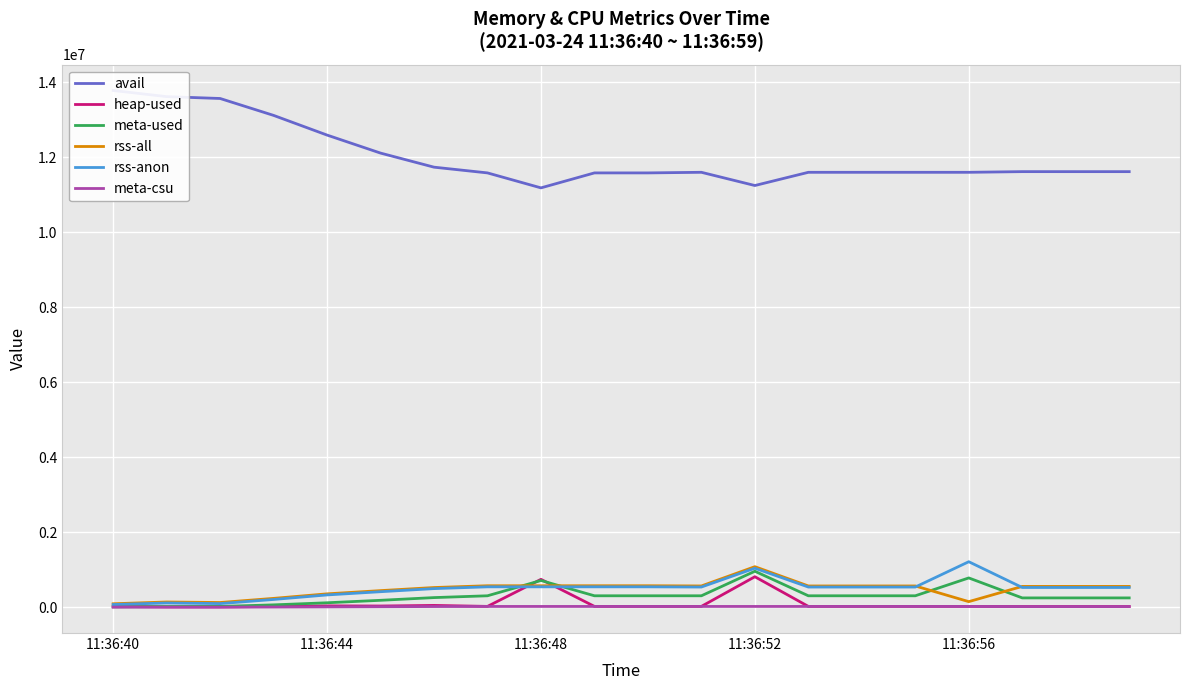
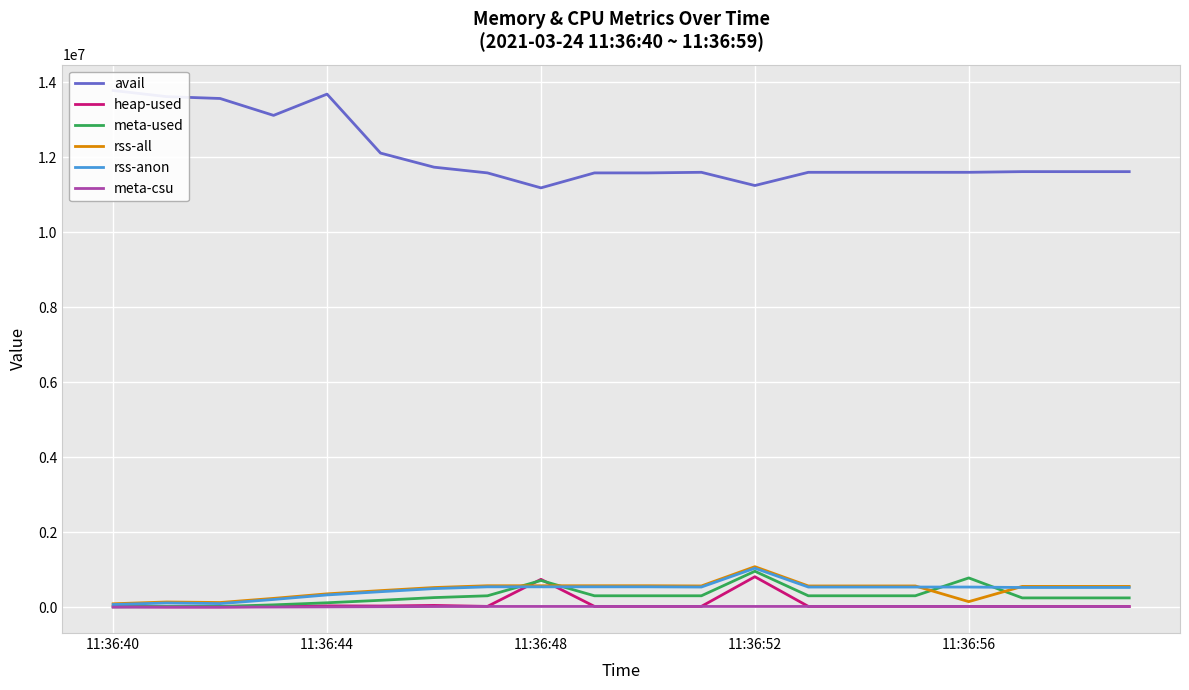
  {
    "avail": {
-     "11:36:44": 12600000,
+     "11:36:44": 13700000,
      "11:36:48": 11200000,
      "11:36:52": 11200000,
      "11:36:56": 11600000
    },
    "heap-used": {
      "11:36:52": 800000
    },
    "meta-used": {
      "11:36:44": 100000,
      "11:36:52": 1000000,
      "11:36:56": 800000
    },
    "rss-all": {
      "11:36:56": 100000
    },
    "rss-anon": {
-     "11:36:56": 1200000
+     "11:36:56": 500000
    },
    "meta-csu": {
      "11:36:48": 0,
      "11:36:52": 0
    }
  }
